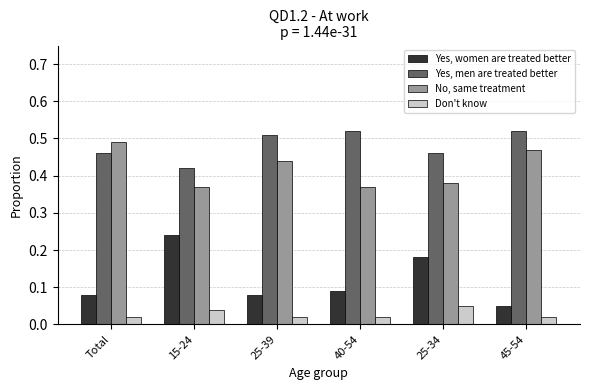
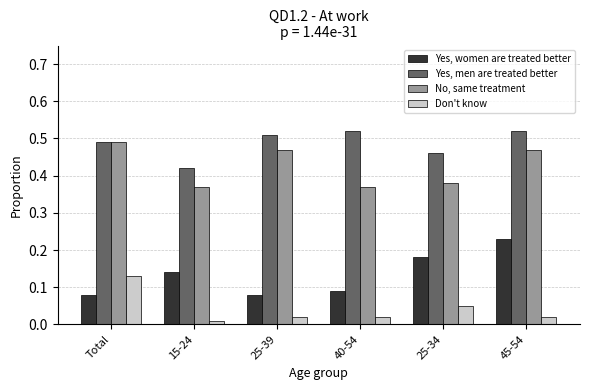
  {
    "Yes, women are treated better": {
      "Total": 0.08,
-     "15-24": 0.24,
+     "15-24": 0.14,
      "25-39": 0.08,
      "40-54": 0.09,
      "25-34": 0.18,
-     "45-54": 0.05
+     "45-54": 0.23
    },
    "Yes, men are treated better": {
-     "Total": 0.46,
+     "Total": 0.49,
      "15-24": 0.42,
      "25-39": 0.51,
      "40-54": 0.52,
      "25-34": 0.46,
      "45-54": 0.52
    },
    "No, same treatment": {
      "Total": 0.49,
      "15-24": 0.37,
-     "25-39": 0.44,
+     "25-39": 0.47,
      "40-54": 0.37,
      "25-34": 0.38,
      "45-54": 0.47
    },
    "Don't know": {
-     "Total": 0.02,
-     "15-24": 0.04,
+     "Total": 0.13,
+     "15-24": 0.01,
      "25-39": 0.02,
      "40-54": 0.02,
      "25-34": 0.05,
      "45-54": 0.02
    }
  }
